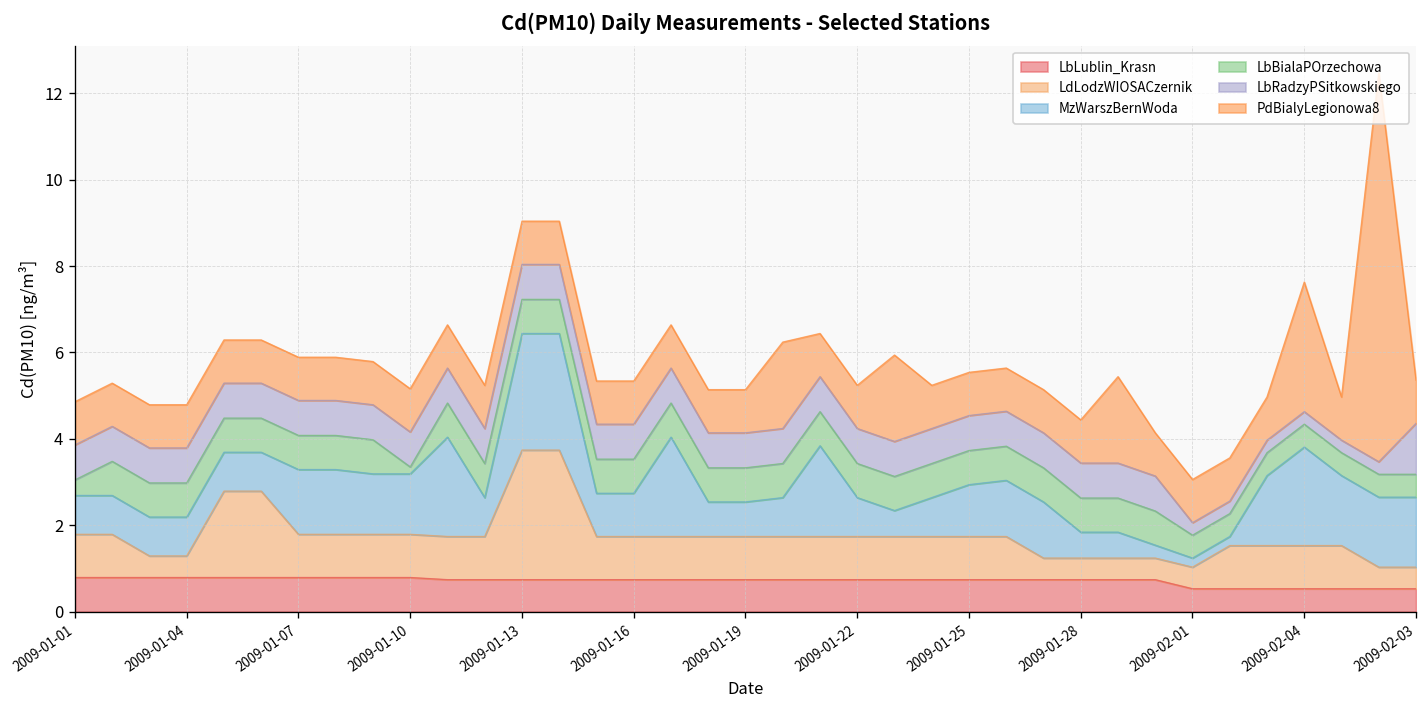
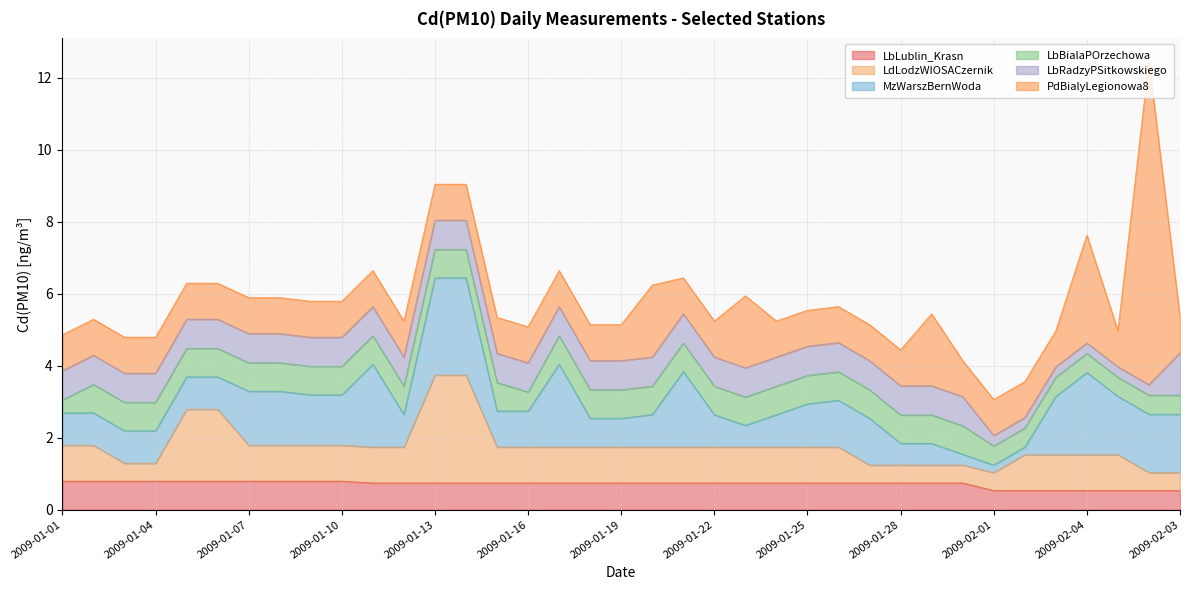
  {
    "LbBialaPOrzechowa": {
      "2009-01-01": 0.4,
      "2009-01-04": 0.8,
      "2009-01-07": 0.8,
-     "2009-01-10": 0.2,
+     "2009-01-10": 0.8,
      "2009-01-13": 0.8,
-     "2009-01-16": 0.8,
+     "2009-01-16": 0.5,
      "2009-01-19": 0.8,
      "2009-01-22": 0.8,
      "2009-01-25": 0.8,
      "2009-01-28": 0.8,
      "2009-02-01": 0.5,
      "2009-02-04": 0.5,
      "2009-02-03": 0.5
    }
  }
